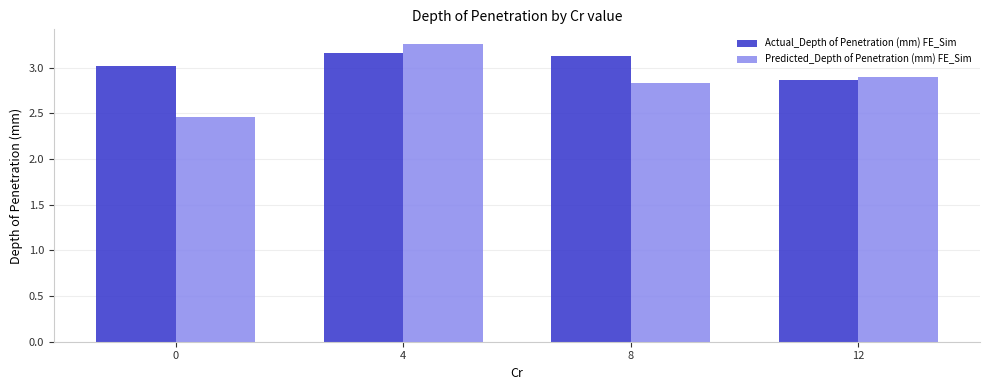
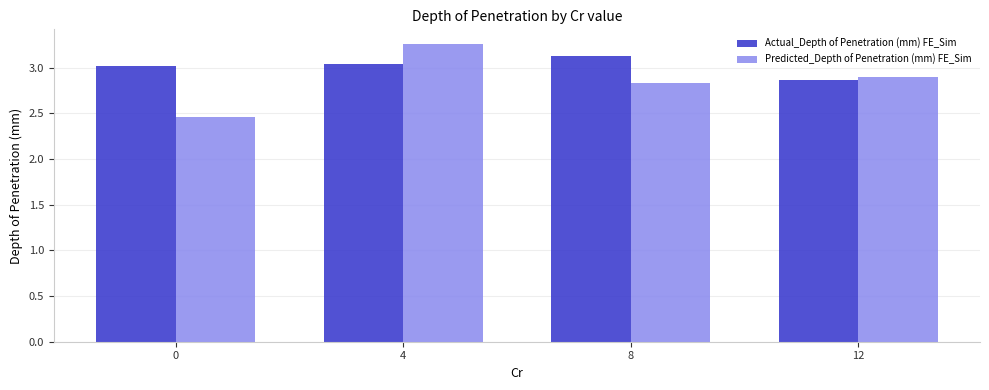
  {
    "Actual_Depth of Penetration (mm) FE_Sim": {
      "0": 3.0,
-     "4": 3.2,
+     "4": 3.0,
      "8": 3.1,
      "12": 2.9
    },
    "Predicted_Depth of Penetration (mm) FE_Sim": {
      "0": 2.5,
      "4": 3.3,
      "8": 2.8,
      "12": 2.9
    }
  }
